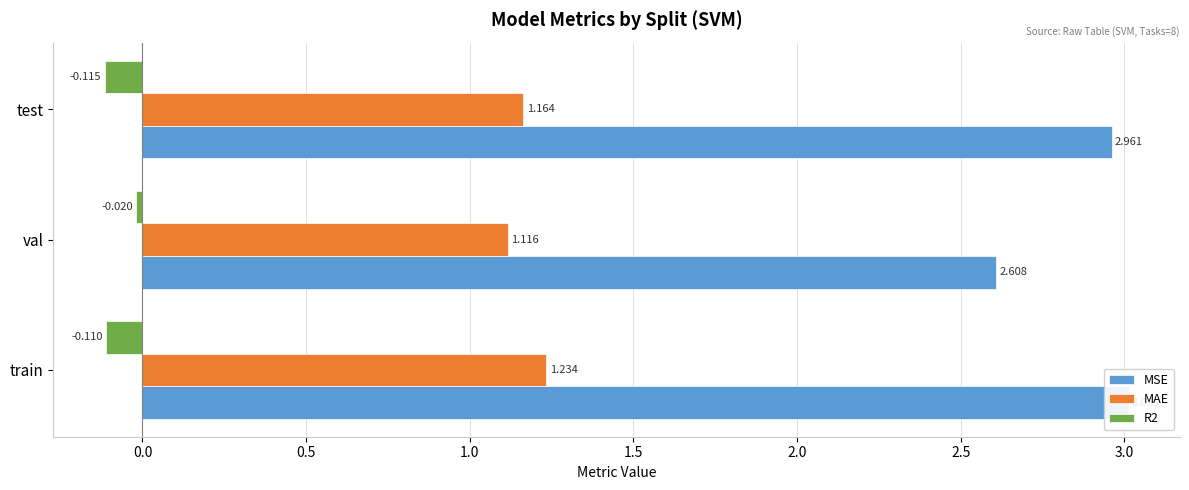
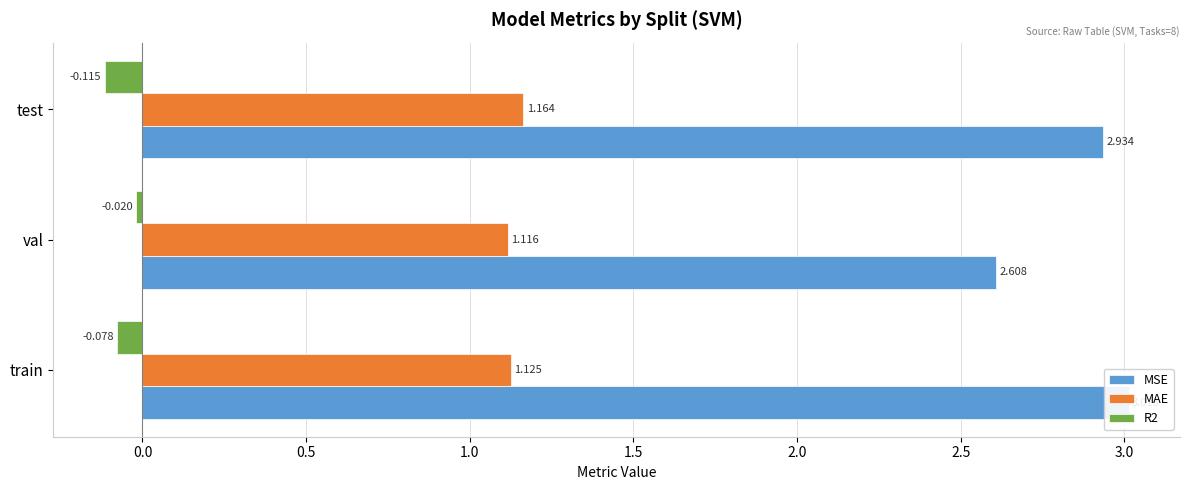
  {
    "MSE": {
-     "test": 2.961,
+     "test": 2.934,
      "val": 2.608
    },
    "MAE": {
      "test": 1.164,
      "val": 1.116,
-     "train": 1.234
+     "train": 1.125
    },
    "R2": {
      "test": -0.115,
      "val": -0.020,
-     "train": -0.110
+     "train": -0.078
    }
  }
